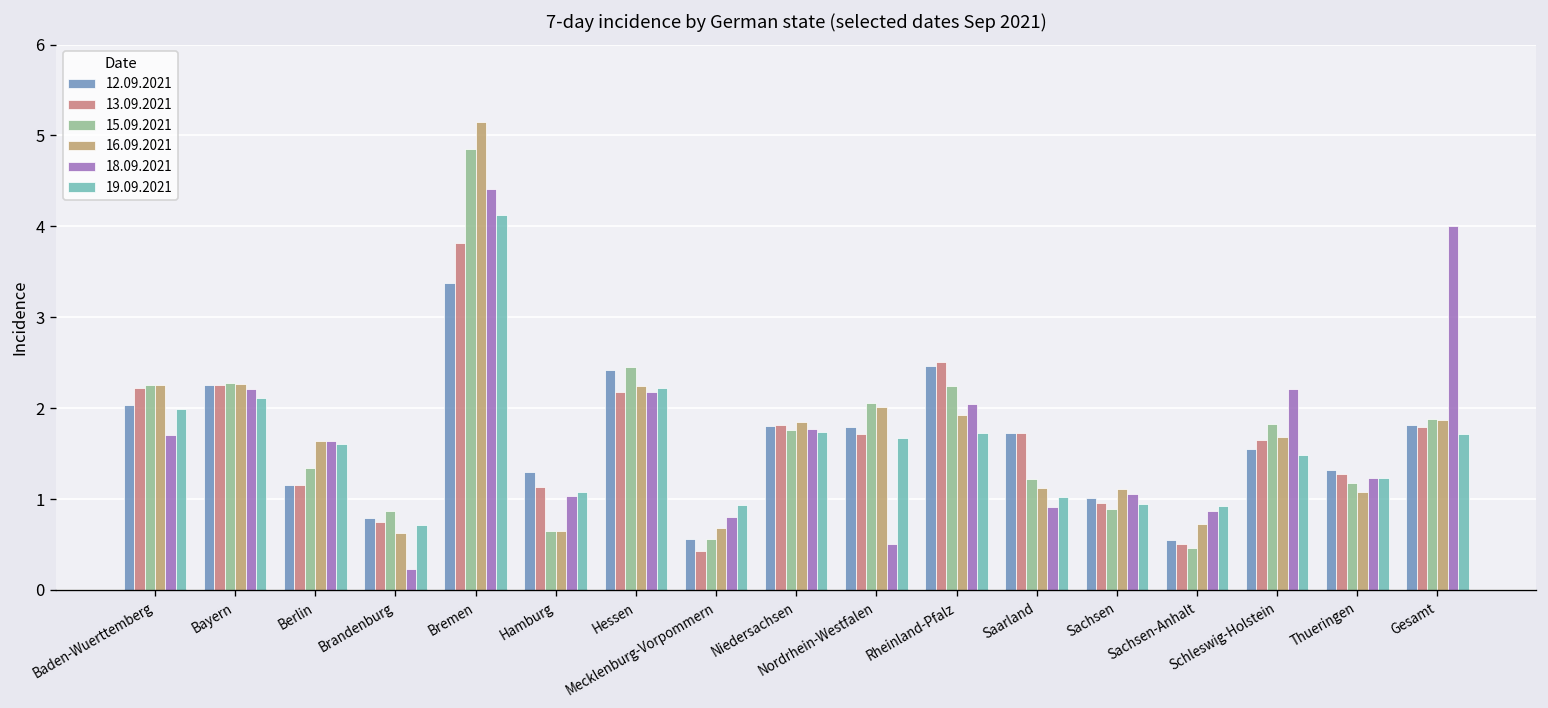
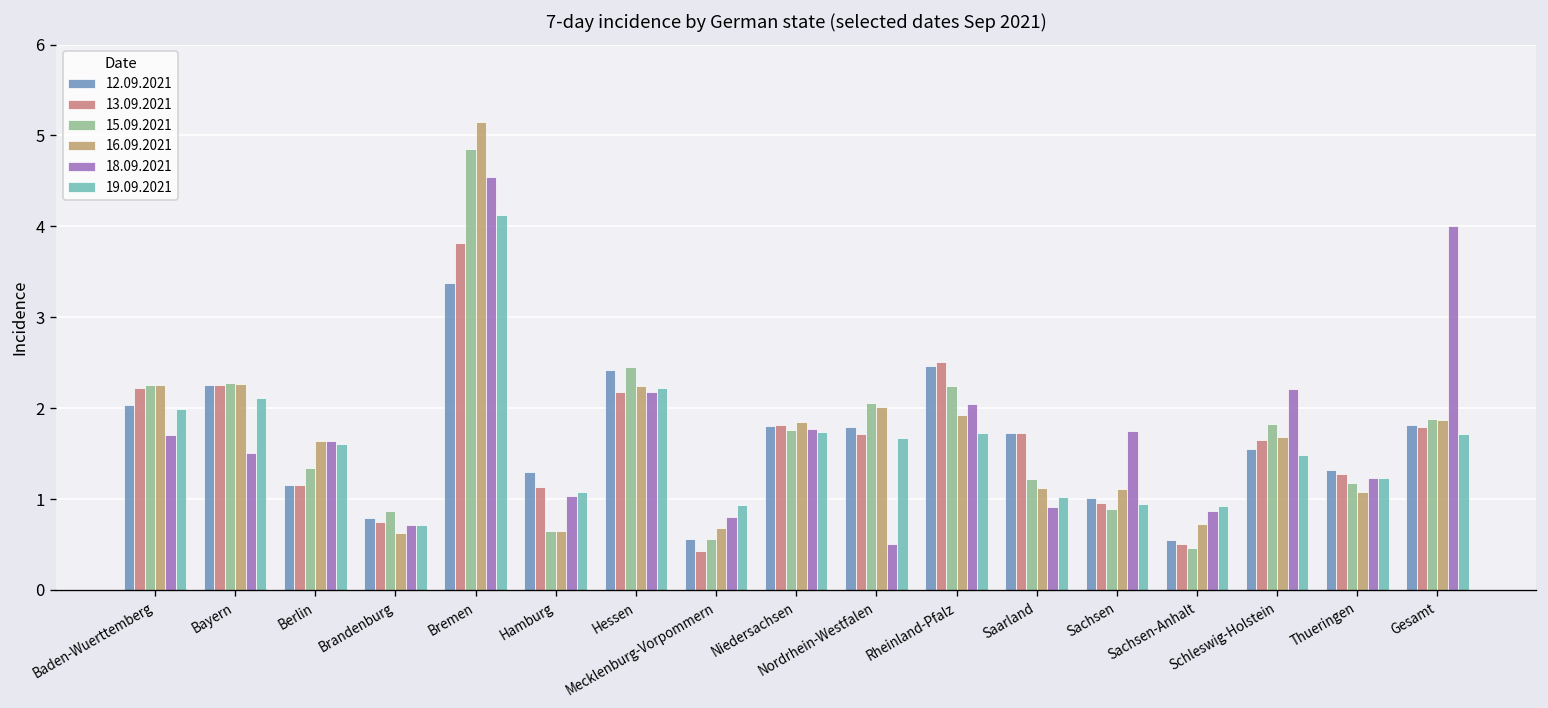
  {
    "18.09.2021": {
      "Baden-Wuerttemberg": 1.7,
-     "Bayern": 2.2,
+     "Bayern": 1.5,
      "Berlin": 1.6,
-     "Brandenburg": 0.2,
-     "Bremen": 4.4,
+     "Brandenburg": 0.7,
+     "Bremen": 4.5,
      "Hamburg": 1.0,
      "Hessen": 2.2,
      "Mecklenburg-Vorpommern": 0.8,
      "Niedersachsen": 1.8,
      "Nordrhein-Westfalen": 0.5,
      "Rheinland-Pfalz": 2.1,
      "Saarland": 0.9,
-     "Sachsen": 1.1,
+     "Sachsen": 1.8,
      "Sachsen-Anhalt": 0.9,
      "Schleswig-Holstein": 2.2,
      "Thueringen": 1.2,
      "Gesamt": 4.0
    }
  }
